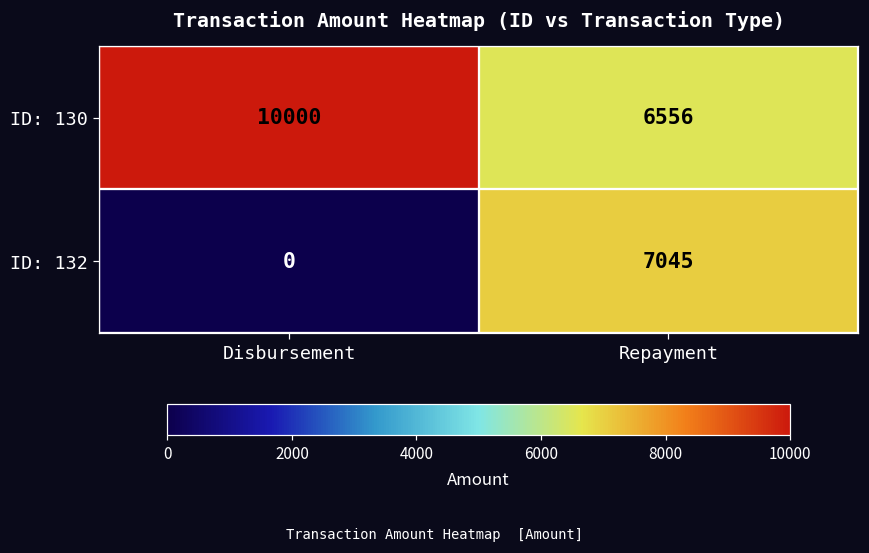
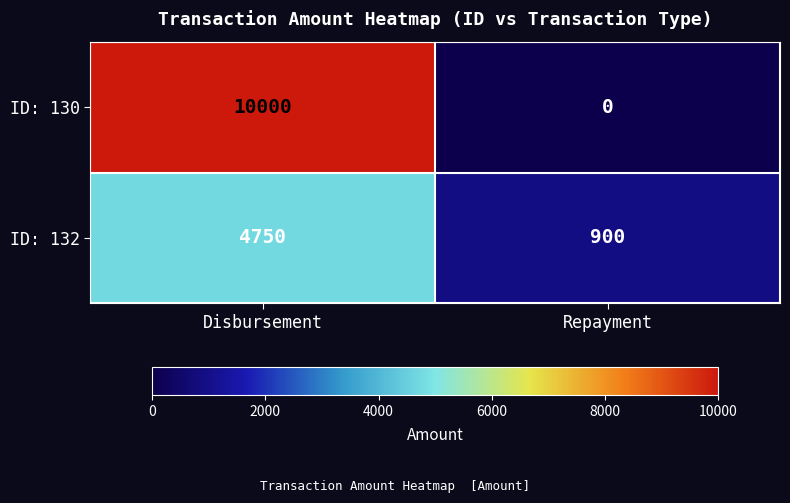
  {
    "ID: 130": {
      "Disbursement": 10000,
-     "Repayment": 6556
+     "Repayment": 0
    },
    "ID: 132": {
-     "Disbursement": 0,
-     "Repayment": 7045
+     "Disbursement": 4750,
+     "Repayment": 900
    }
  }
